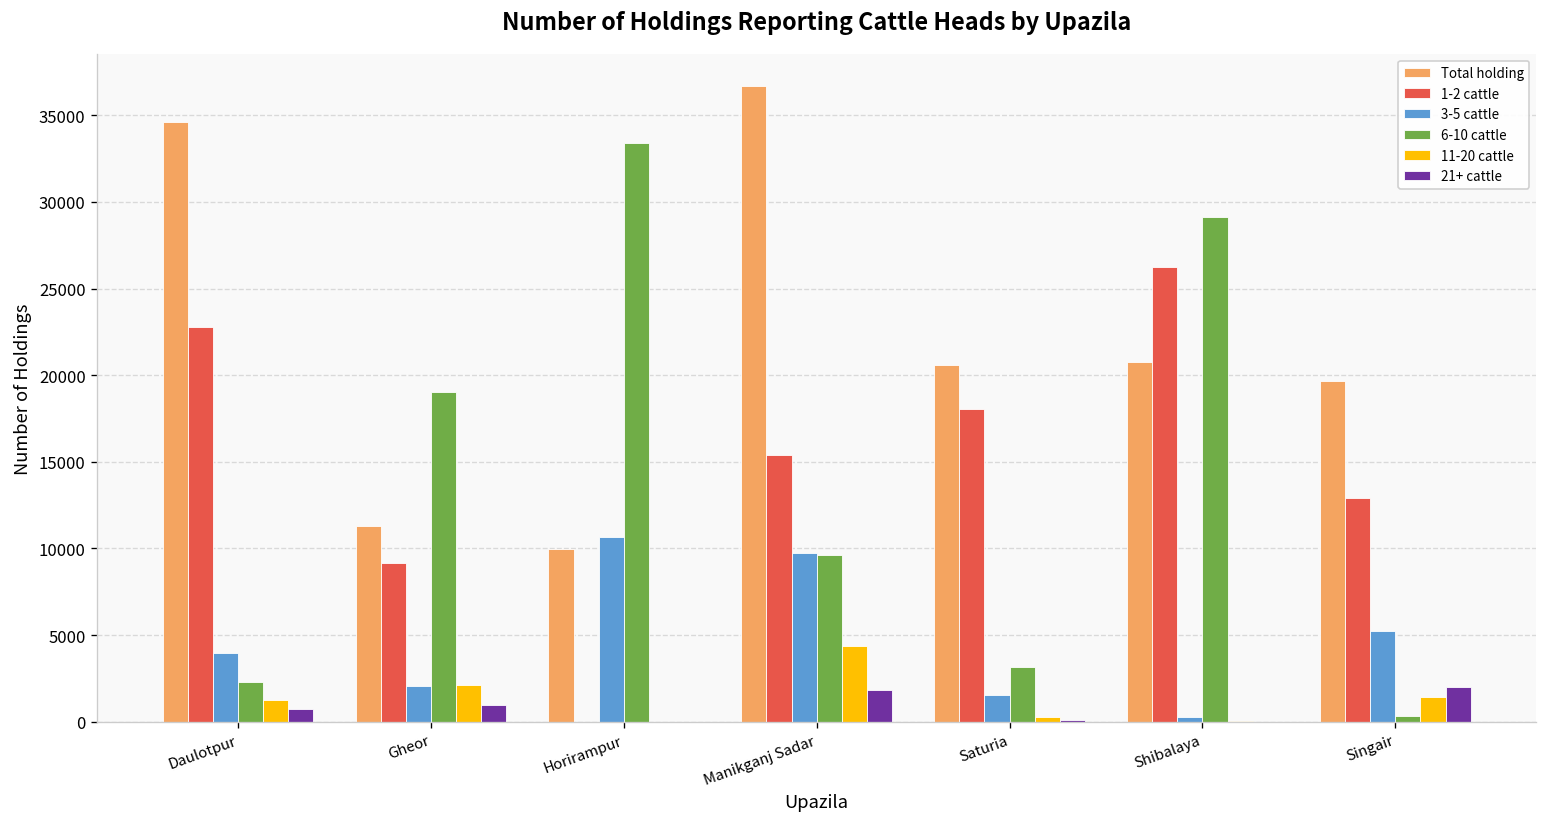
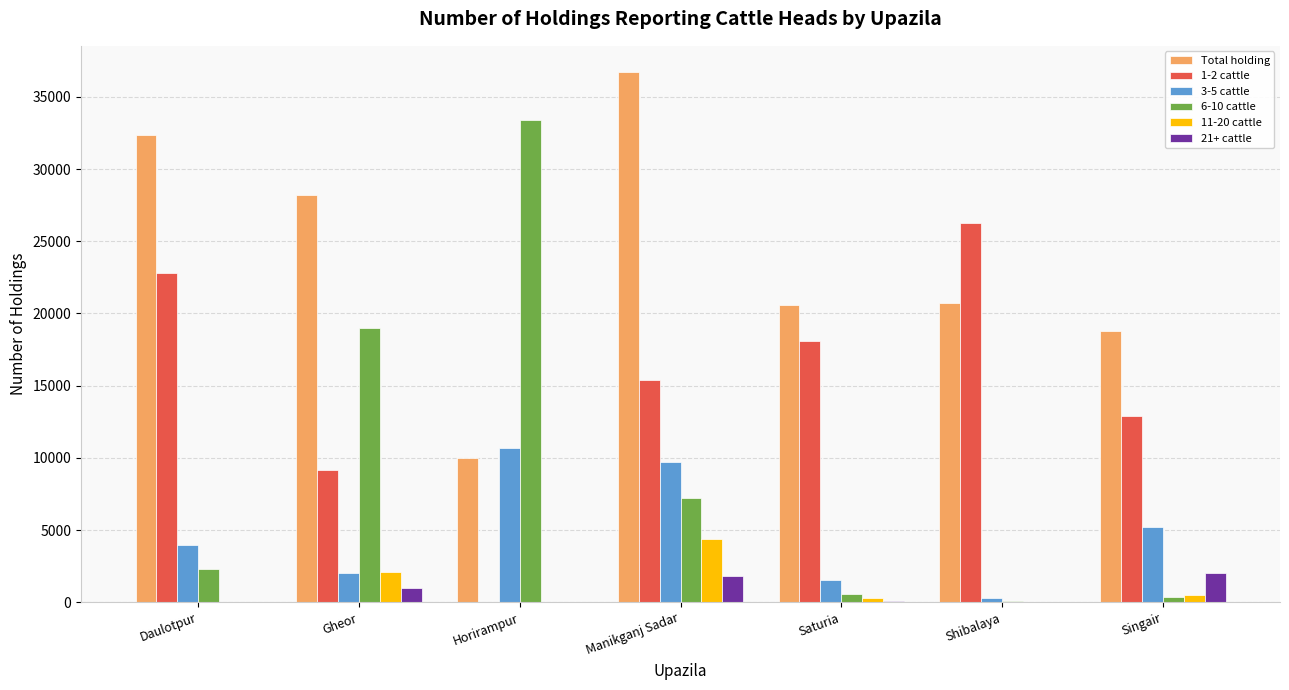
  {
    "Total holding": {
-     "Daulotpur": 34600,
-     "Gheor": 11300,
+     "Daulotpur": 32300,
+     "Gheor": 28200,
      "Horirampur": 10000,
      "Manikganj Sadar": 36700,
      "Saturia": 20600,
      "Shibalaya": 20700,
-     "Singair": 19700
+     "Singair": 18800
    },
    "1-2 cattle": {
      "Daulotpur": 22800,
      "Gheor": 9200,
      "Horirampur": 0,
      "Manikganj Sadar": 15400,
      "Saturia": 18100,
      "Shibalaya": 26300,
      "Singair": 12900
    },
    "3-5 cattle": {
      "Daulotpur": 4000,
      "Gheor": 2000,
      "Horirampur": 10700,
      "Manikganj Sadar": 9700,
      "Saturia": 1600,
      "Shibalaya": 300,
      "Singair": 5200
    },
    "6-10 cattle": {
      "Daulotpur": 2300,
      "Gheor": 19000,
      "Horirampur": 33400,
-     "Manikganj Sadar": 9600,
-     "Saturia": 3200,
-     "Shibalaya": 29100,
+     "Manikganj Sadar": 7200,
+     "Saturia": 600,
+     "Shibalaya": 100,
      "Singair": 300
    },
    "11-20 cattle": {
-     "Daulotpur": 1300,
+     "Daulotpur": 0,
      "Gheor": 2100,
      "Horirampur": 0,
      "Manikganj Sadar": 4400,
      "Saturia": 300,
-     "Singair": 1400
+     "Singair": 500
    },
    "21+ cattle": {
-     "Daulotpur": 700,
+     "Daulotpur": 0,
      "Gheor": 1000,
      "Horirampur": 0,
      "Manikganj Sadar": 1800,
      "Singair": 2000
    }
  }
